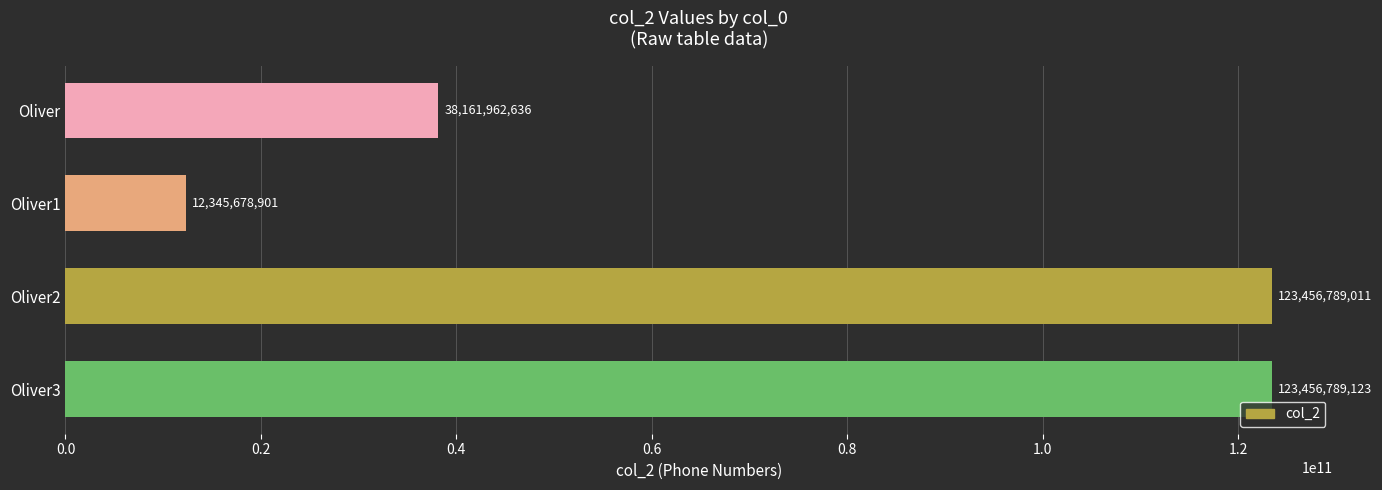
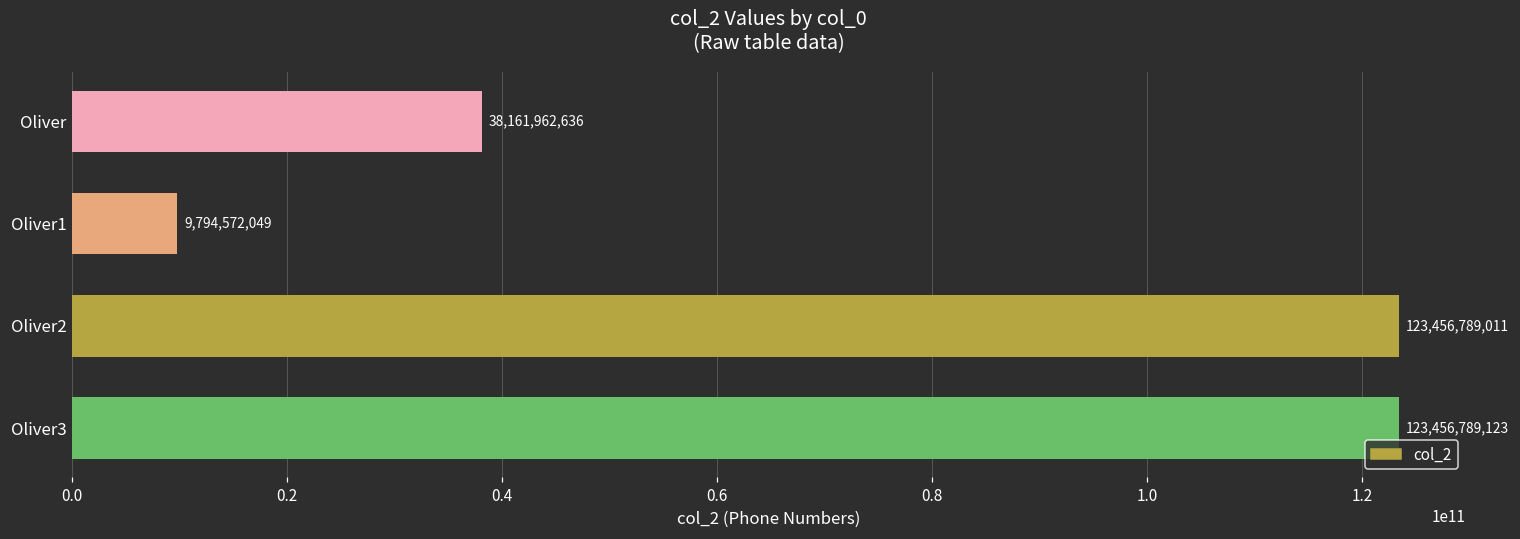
  {
    "Oliver": "38,161,962,636",
-   "Oliver1": "12,345,678,901",
+   "Oliver1": "9,794,572,049",
    "Oliver2": "123,456,789,011",
    "Oliver3": "123,456,789,123"
  }
